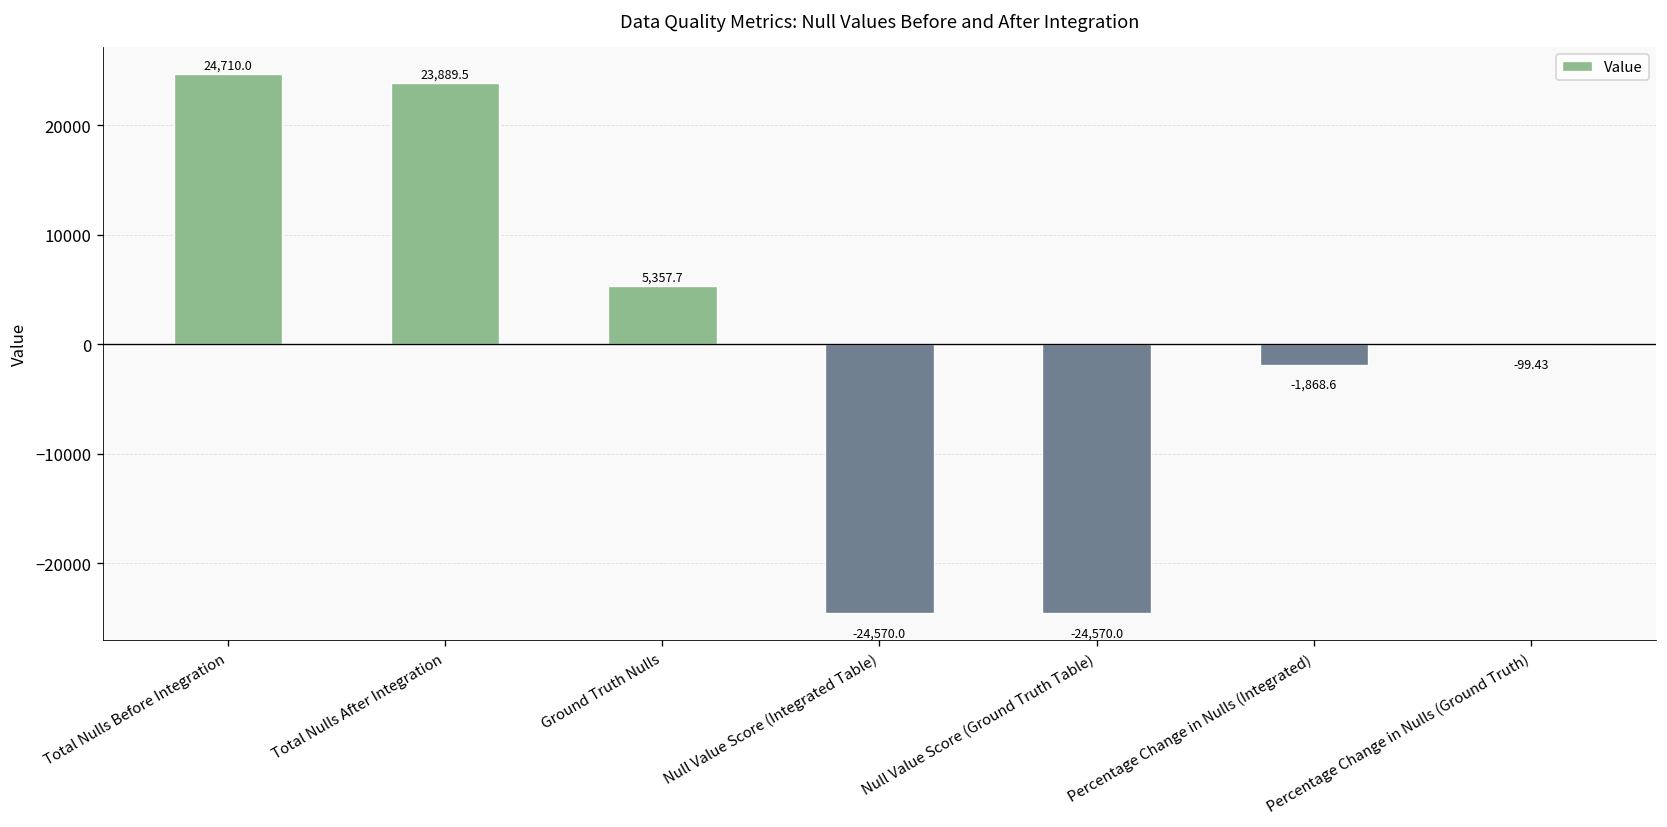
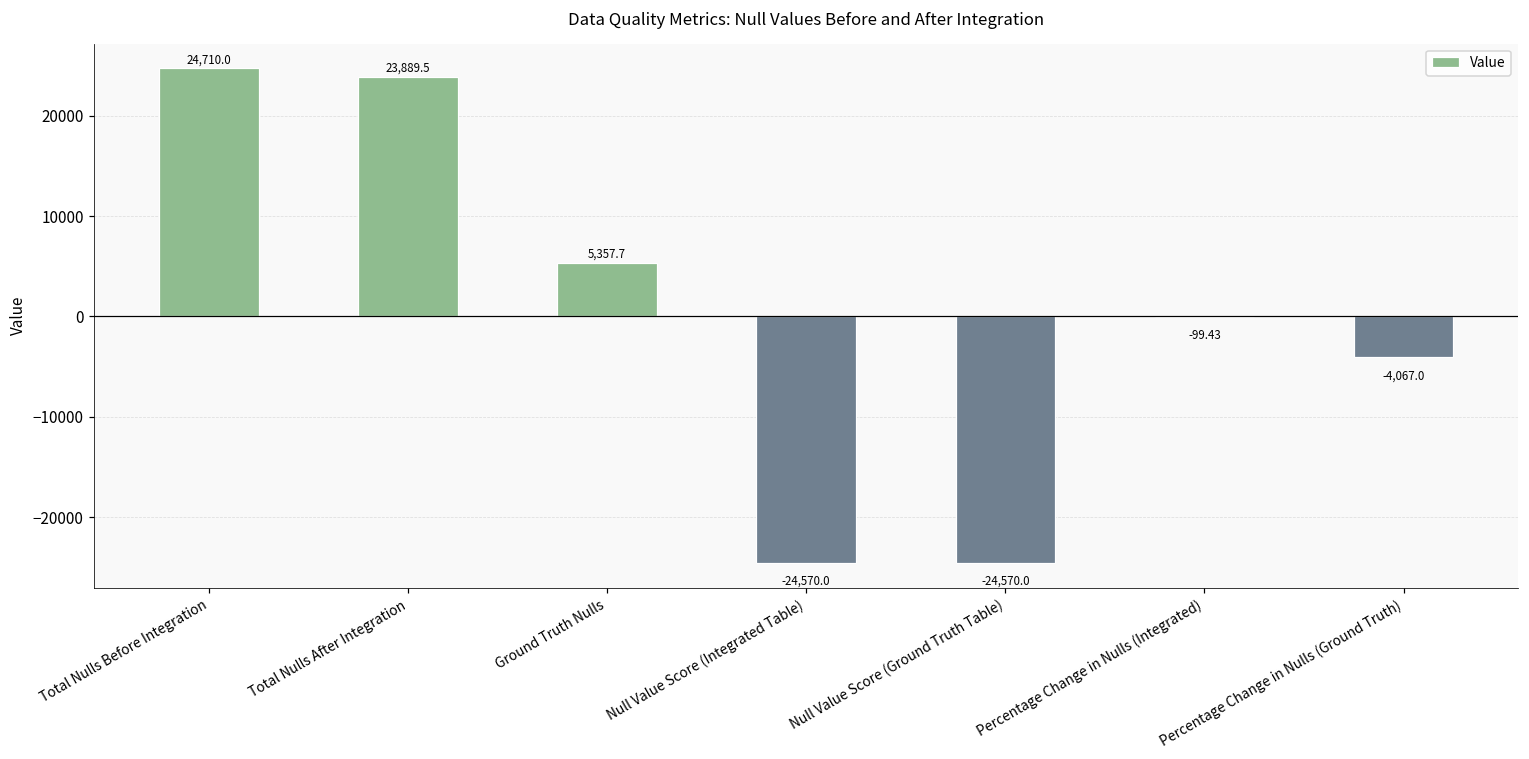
  {
    "Total Nulls Before Integration": "24,710.0",
    "Total Nulls After Integration": "23,889.5",
    "Ground Truth Nulls": "5,357.7",
    "Null Value Score (Integrated Table)": "-24,570.0",
    "Null Value Score (Ground Truth Table)": "-24,570.0",
-   "Percentage Change in Nulls (Integrated)": "-1,868.6",
-   "Percentage Change in Nulls (Ground Truth)": "-99.43"
+   "Percentage Change in Nulls (Integrated)": "-99.43",
+   "Percentage Change in Nulls (Ground Truth)": "-4,067.0"
  }
